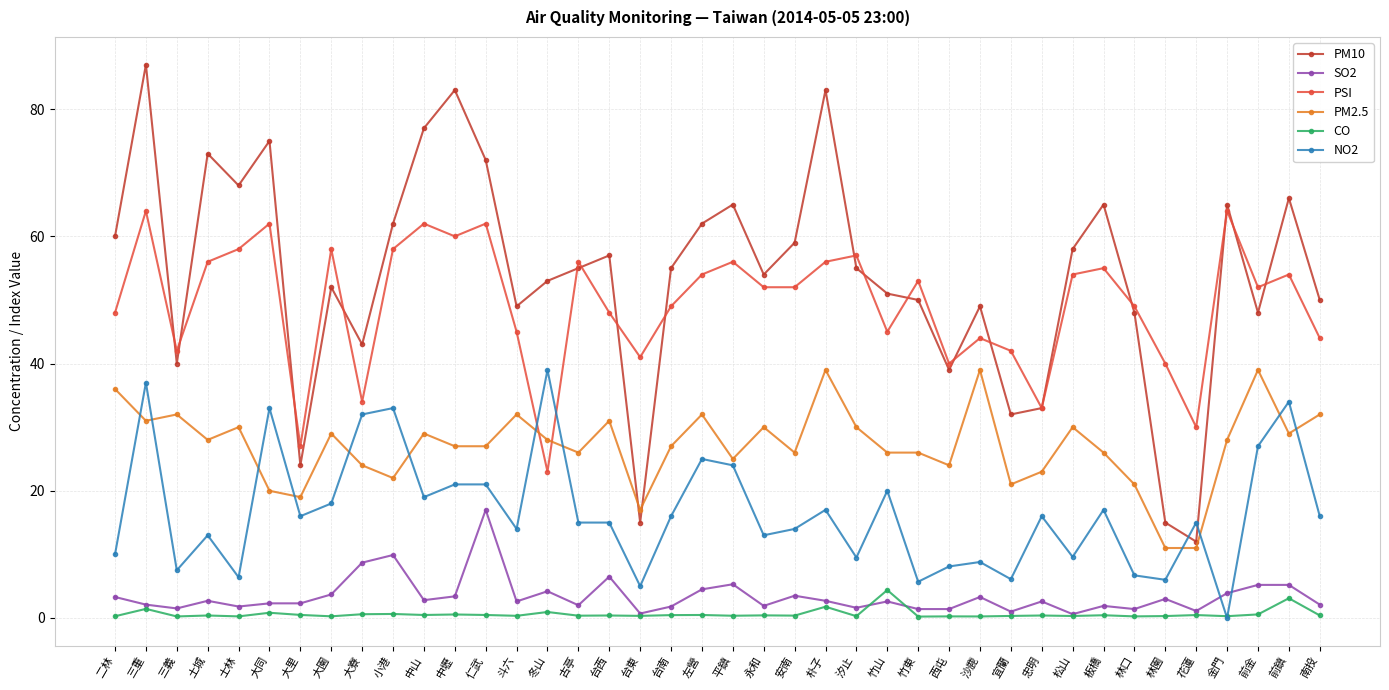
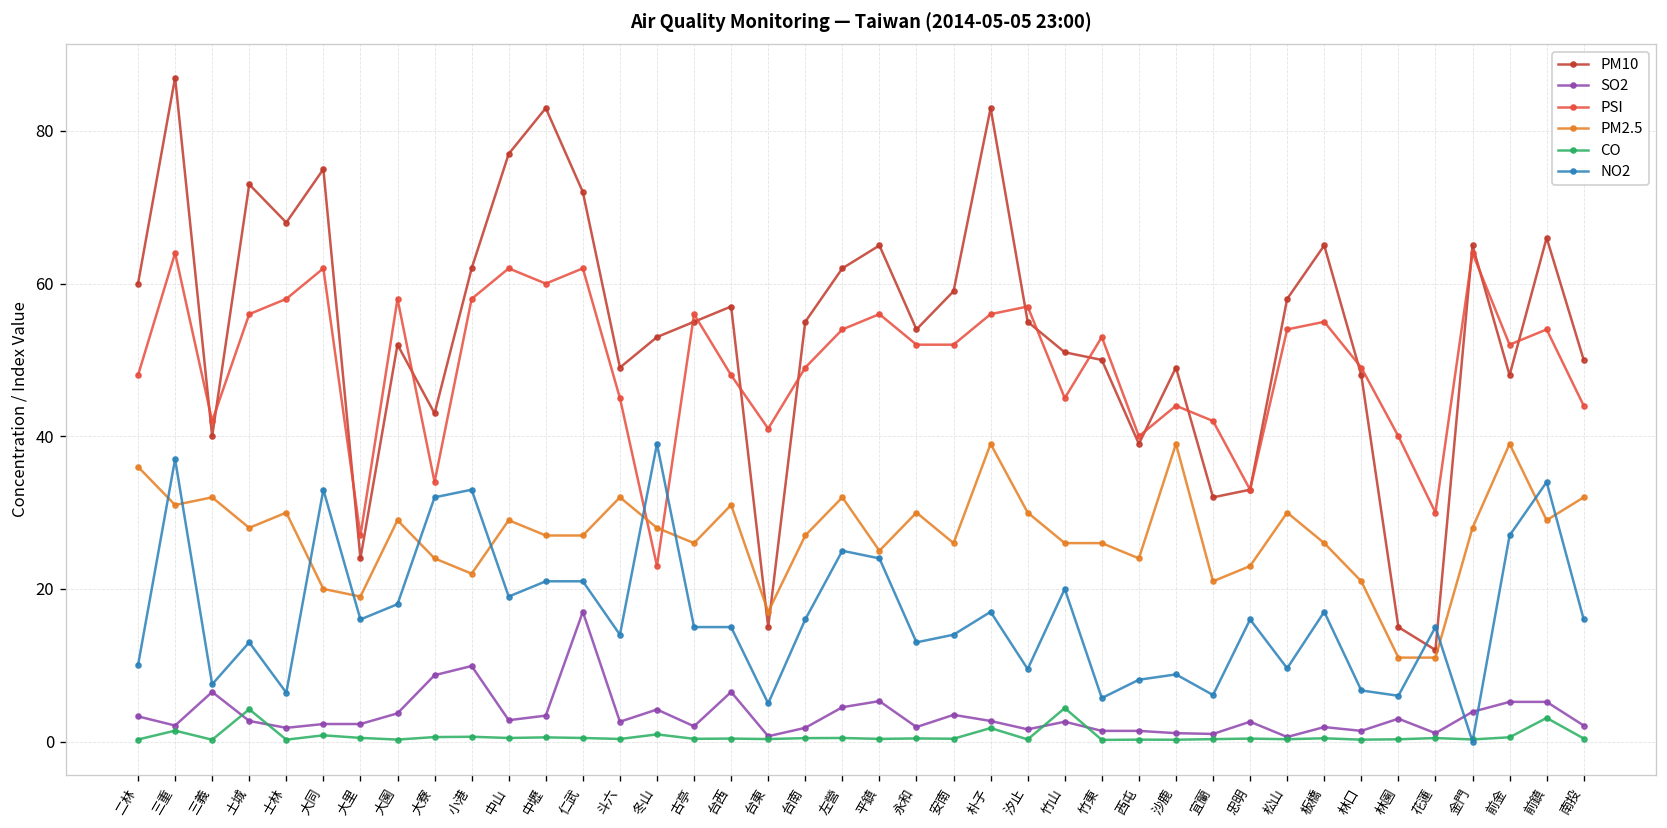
  {
    "SO2": {
      "二林": 3,
      "三重": 2,
-     "三義": 2,
+     "三義": 7,
      "土城": 3,
      "士林": 2,
      "大同": 2,
      "大里": 2,
      "大園": 4,
      "大寮": 9,
      "小港": 10,
      "中山": 3,
      "中壢": 3,
      "仁武": 17,
      "斗六": 3,
      "冬山": 4,
      "古亭": 2,
      "台西": 7,
      "台南": 2,
      "左營": 5,
      "平鎮": 5,
      "永和": 2,
      "安南": 4,
      "朴子": 3,
      "汐止": 2,
      "竹山": 3,
      "竹東": 1,
      "西屯": 1,
-     "沙鹿": 3,
+     "沙鹿": 1,
      "宜蘭": 1,
      "忠明": 3,
      "板橋": 2,
      "林口": 1,
      "林園": 3,
      "花蓮": 1,
      "金門": 4,
      "前金": 5,
      "前鎮": 5,
      "南投": 2
    },
    "CO": {
      "二林": 0,
      "三重": 1,
      "三義": 0,
-     "土城": 0,
+     "土城": 4,
      "士林": 0,
      "大同": 1,
      "大里": 0,
      "大園": 0,
      "大寮": 1,
      "小港": 1,
      "中山": 0,
      "中壢": 1,
      "仁武": 0,
      "斗六": 0,
      "冬山": 1,
      "古亭": 0,
      "台西": 0,
      "台南": 0,
      "左營": 0,
      "平鎮": 0,
      "永和": 0,
      "安南": 0,
      "朴子": 2,
      "汐止": 0,
      "竹山": 4,
      "竹東": 0,
      "西屯": 0,
      "沙鹿": 0,
      "宜蘭": 0,
      "忠明": 0,
      "板橋": 0,
      "林口": 0,
      "林園": 0,
      "花蓮": 0,
      "前金": 1,
      "前鎮": 3,
      "南投": 0
    },
    "NO2": {
      "二林": 10,
      "三重": 37,
      "三義": 8,
      "土城": 13,
      "士林": 6,
      "大同": 33,
      "大里": 16,
      "大園": 18,
      "大寮": 32,
      "小港": 33,
      "中山": 19,
      "中壢": 21,
      "仁武": 21,
      "斗六": 14,
      "冬山": 39,
      "古亭": 15,
      "台西": 15,
      "台東": 5,
      "台南": 16,
      "左營": 25,
      "平鎮": 24,
      "永和": 13,
      "安南": 14,
      "朴子": 17,
      "汐止": 10,
      "竹山": 20,
      "竹東": 6,
      "西屯": 8,
      "沙鹿": 9,
      "宜蘭": 6,
      "忠明": 16,
      "松山": 10,
      "板橋": 17,
      "林口": 7,
      "林園": 6,
      "花蓮": 15,
      "前金": 27,
      "前鎮": 34,
      "南投": 16
    }
  }
